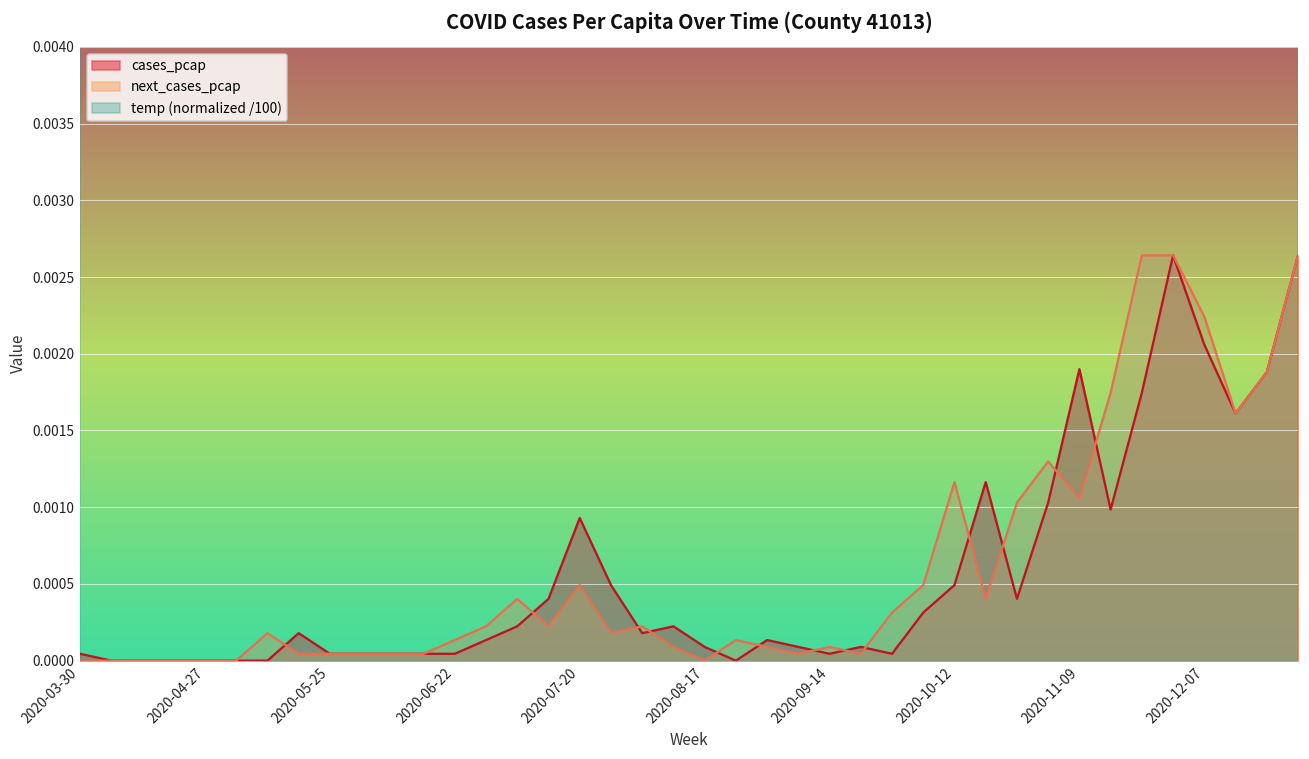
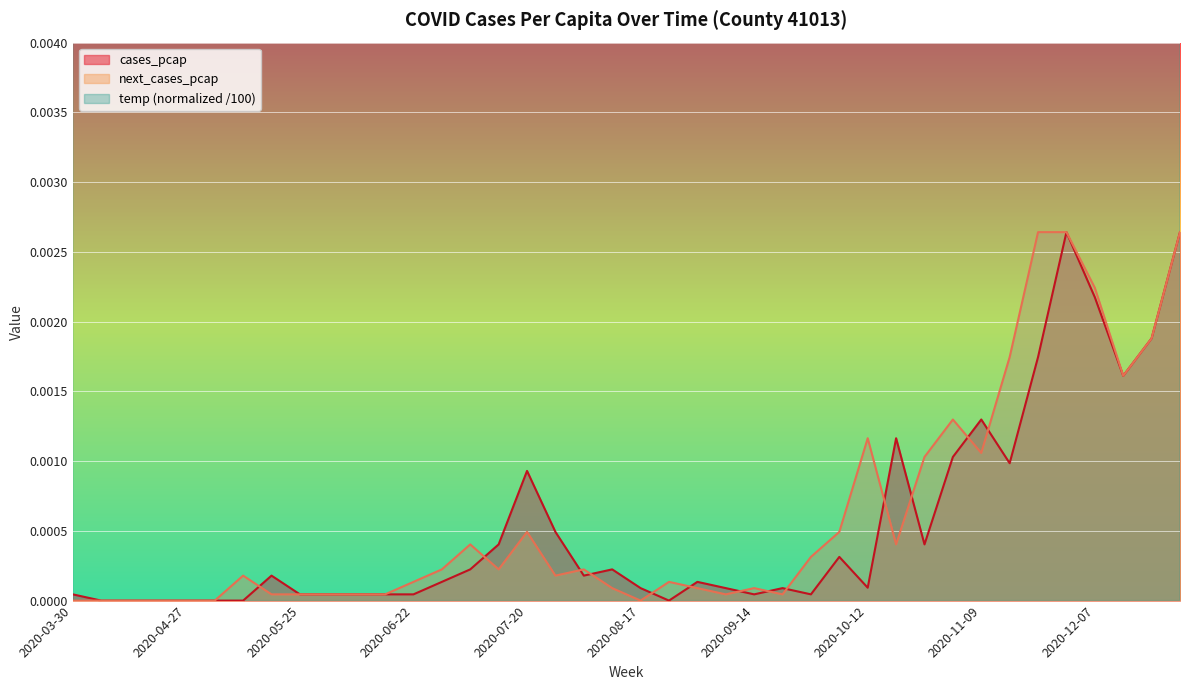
  {
    "cases_pcap": {
      "2020-03-30": 0.00004,
      "2020-06-22": 0.00004,
      "2020-07-20": 0.00093,
      "2020-08-17": 0.00009,
      "2020-09-14": 0.00004,
-     "2020-10-12": 0.00049,
-     "2020-11-09": 0.00190,
-     "2020-12-07": 0.00206
+     "2020-10-12": 0.00009,
+     "2020-11-09": 0.00130,
+     "2020-12-07": 0.00217
    },
    "next_cases_pcap": {
      "2020-03-30": 0.00000,
      "2020-06-22": 0.00013,
      "2020-07-20": 0.00049,
      "2020-08-17": 0.00000,
      "2020-09-14": 0.00009,
      "2020-10-12": 0.00116,
      "2020-11-09": 0.00106,
      "2020-12-07": 0.00224
    }
  }
